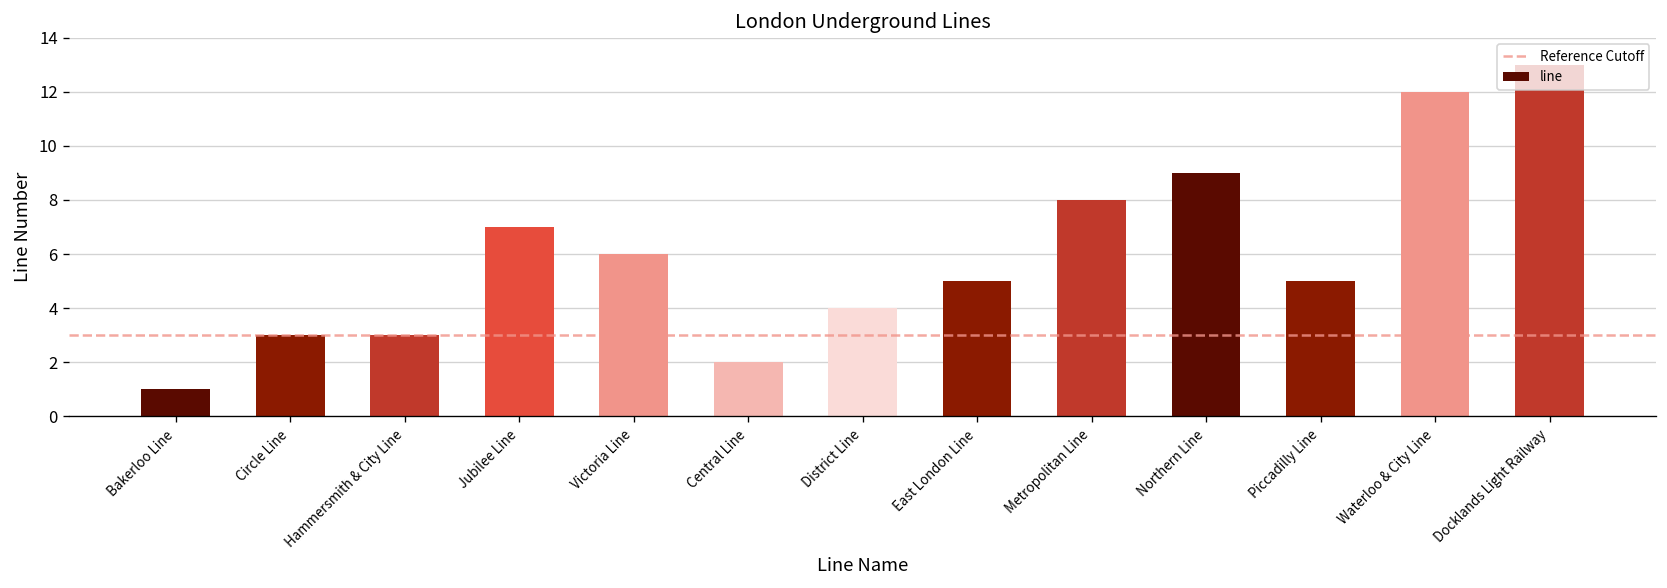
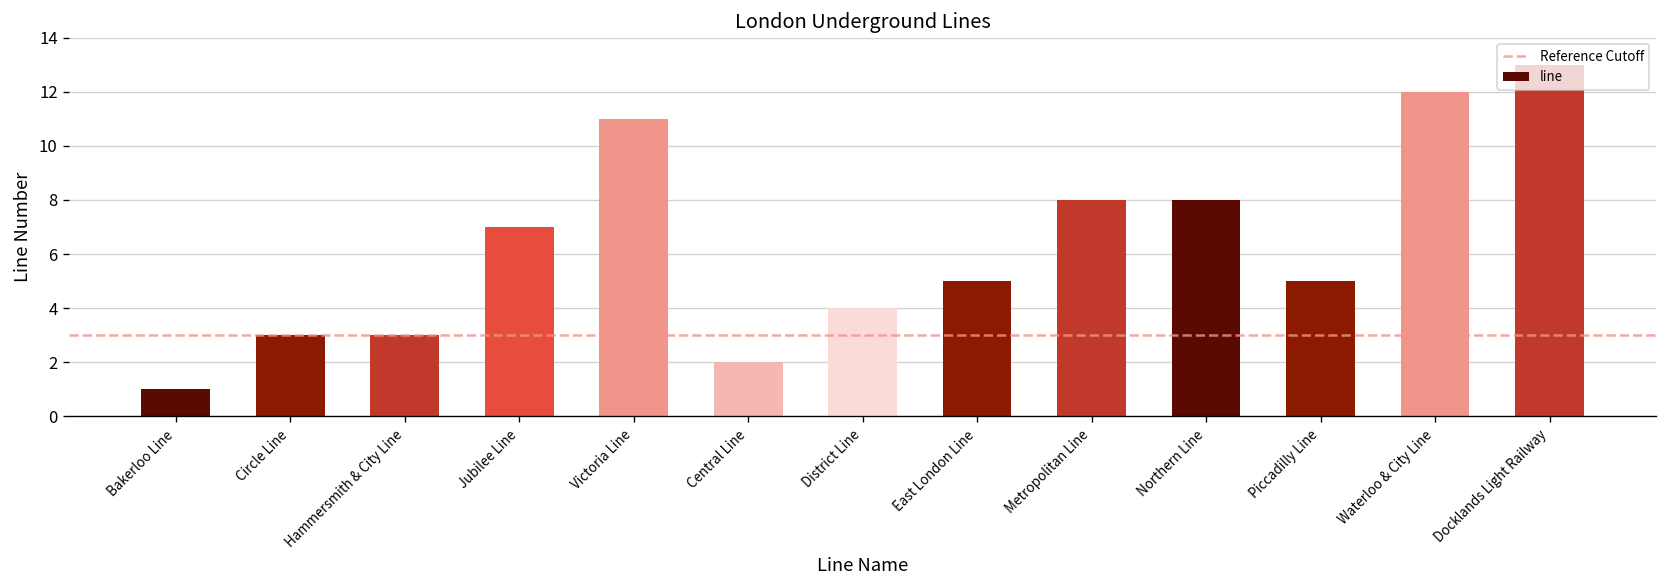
  {
    "Bakerloo Line": 1,
    "Circle Line": 3,
    "Hammersmith & City Line": 3,
    "Jubilee Line": 7,
-   "Victoria Line": 6,
+   "Victoria Line": 11,
    "Central Line": 2,
    "District Line": 4,
    "East London Line": 5,
    "Metropolitan Line": 8,
-   "Northern Line": 9,
+   "Northern Line": 8,
    "Piccadilly Line": 5,
    "Waterloo & City Line": 12
  }
